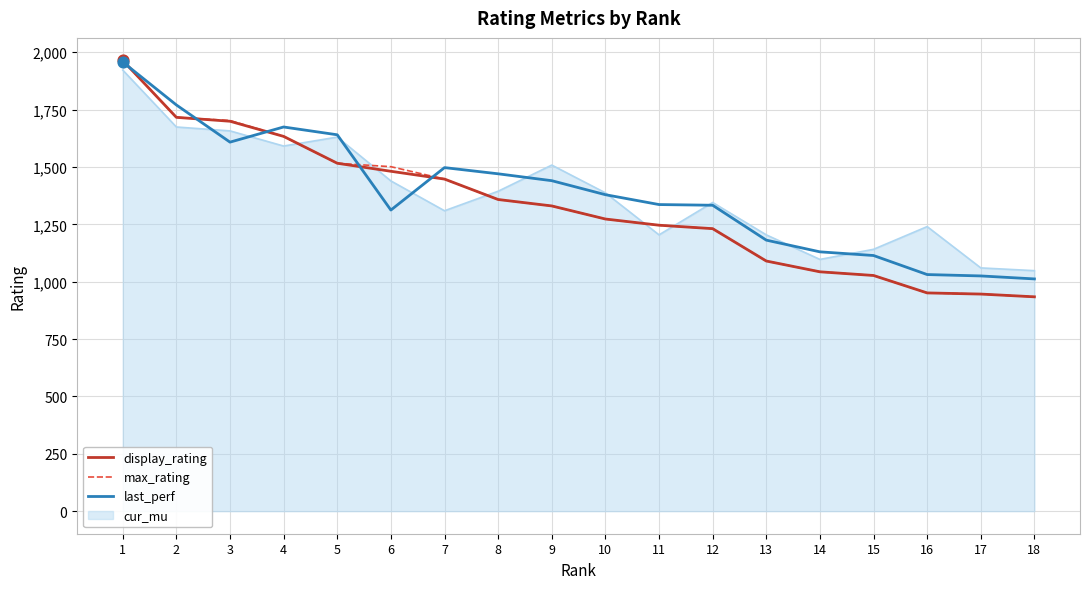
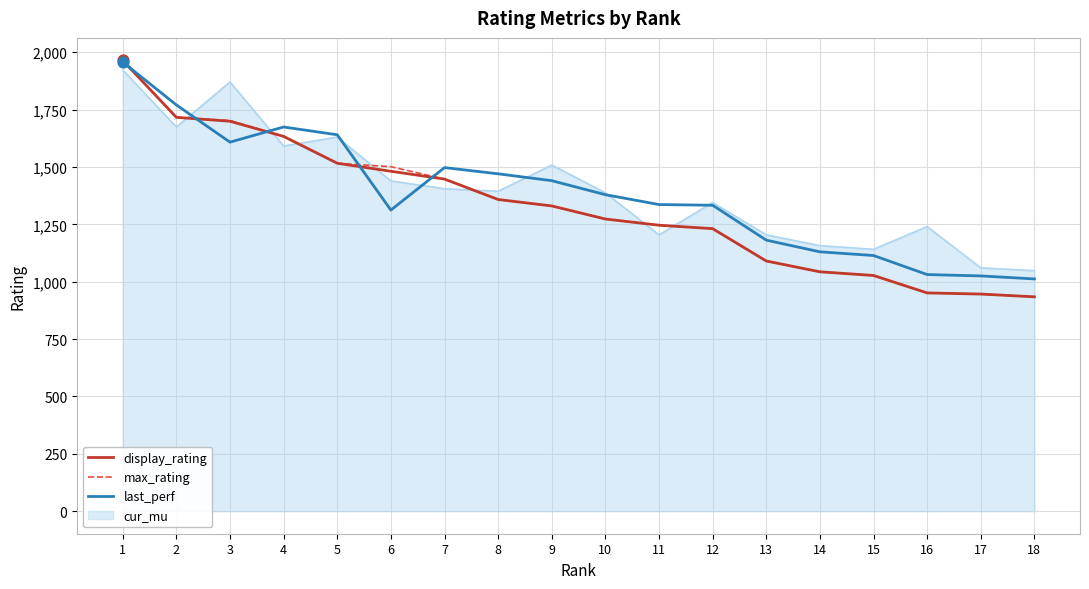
  {
    "cur_mu": {
      "1": "1,920",
      "2": "1,670",
-     "3": "1,660",
+     "3": "1,870",
      "4": "1,590",
      "6": "1,440",
-     "7": "1,310",
+     "7": "1,410",
      "8": "1,390",
      "9": "1,510",
      "11": "1,200",
      "12": "1,350",
      "13": "1,200",
-     "14": "1,100",
+     "14": "1,160",
      "15": "1,140",
      "16": "1,240",
      "17": "1,060",
      "18": "1,050"
    }
  }
